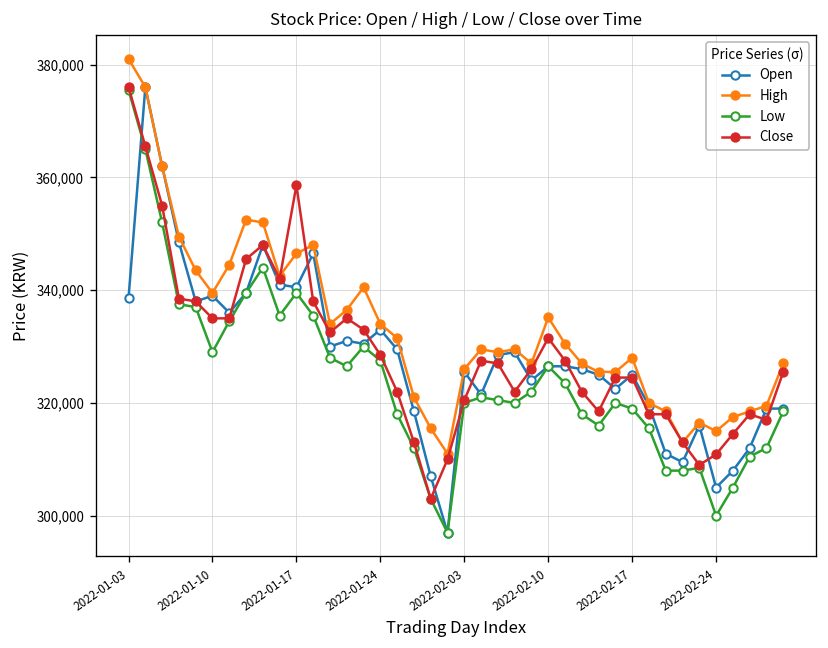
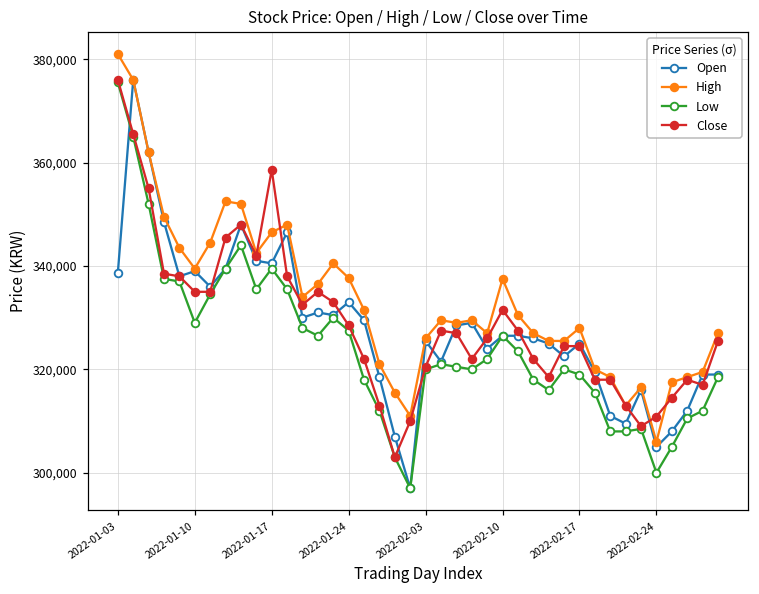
  {
    "Open": {
      "2022-01-03": "339,000",
      "2022-01-17": "341,000",
      "2022-01-24": "333,000",
      "2022-02-24": "305,000"
    },
    "High": {
      "2022-01-03": "381,000",
      "2022-01-17": "347,000",
-     "2022-01-24": "334,000",
-     "2022-02-10": "335,000",
+     "2022-01-24": "338,000",
+     "2022-02-10": "338,000",
      "2022-02-17": "328,000",
-     "2022-02-24": "315,000"
+     "2022-02-24": "306,000"
    },
    "Low": {
      "2022-01-10": "329,000",
      "2022-01-17": "340,000",
      "2022-01-24": "328,000",
      "2022-02-17": "319,000",
      "2022-02-24": "300,000"
    },
    "Close": {
      "2022-01-10": "335,000",
      "2022-01-17": "359,000",
      "2022-01-24": "329,000",
      "2022-02-10": "332,000",
      "2022-02-24": "311,000"
    }
  }
